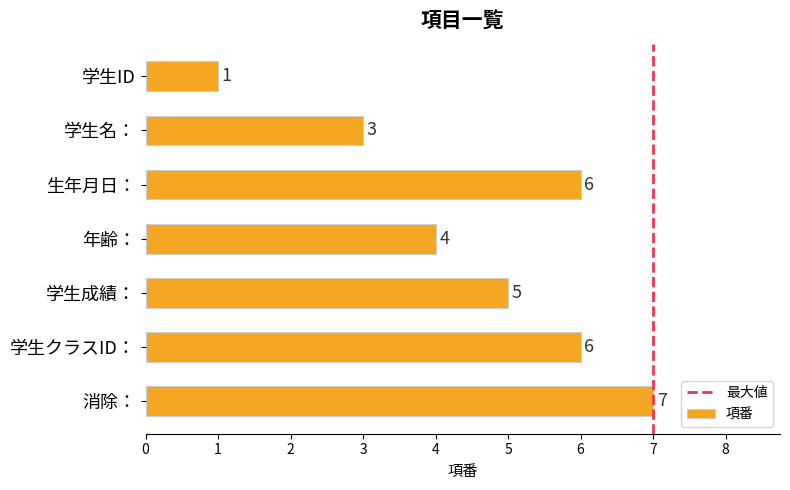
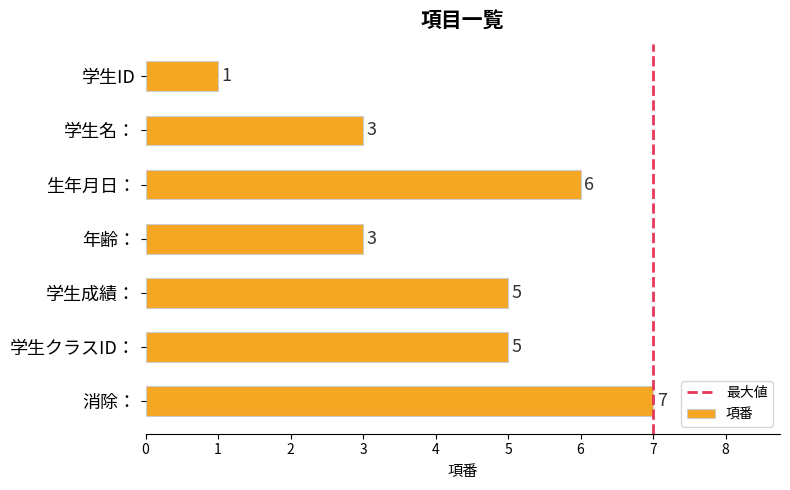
  {
    "学生ID": 1,
    "学生名：": 3,
    "生年月日：": 6,
-   "年齢：": 4,
+   "年齢：": 3,
    "学生成績：": 5,
-   "学生クラスID：": 6,
+   "学生クラスID：": 5,
    "消除：": 7
  }
